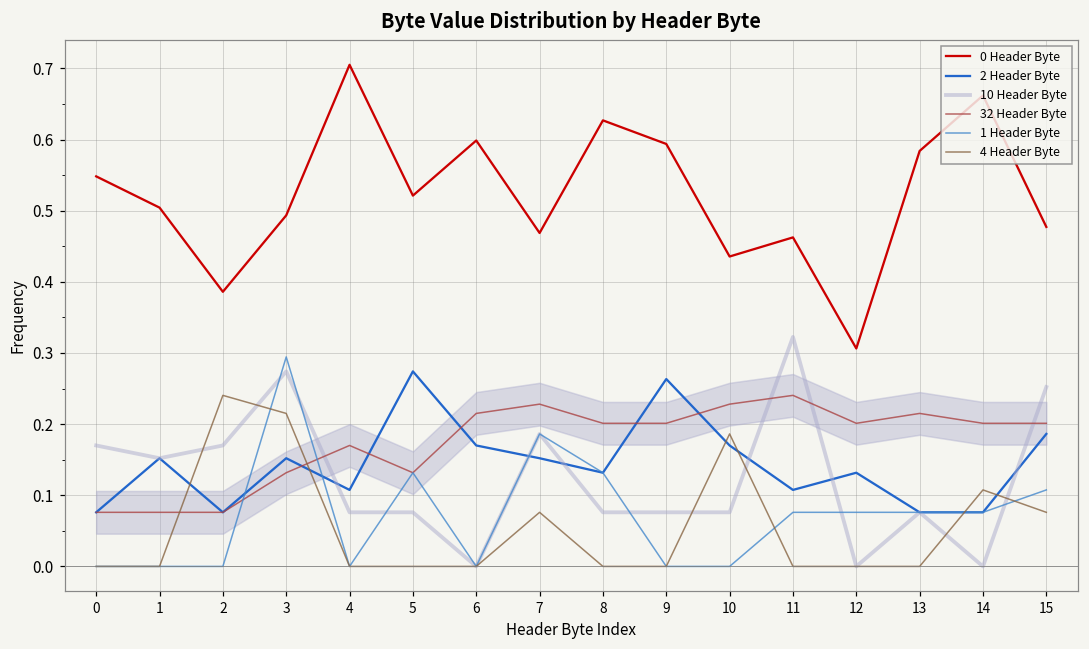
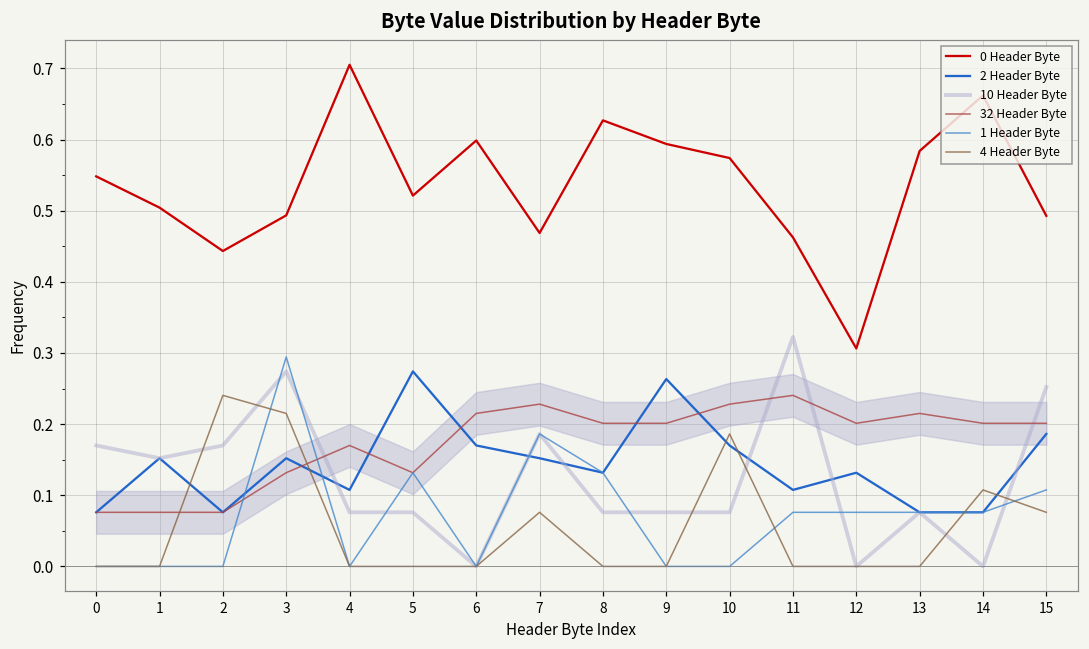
  {
    "0 Header Byte": {
      "0": 0.55,
      "1": 0.50,
-     "2": 0.39,
+     "2": 0.44,
      "3": 0.49,
      "4": 0.71,
      "5": 0.52,
      "6": 0.60,
      "7": 0.47,
      "8": 0.63,
      "9": 0.59,
-     "10": 0.44,
+     "10": 0.57,
      "11": 0.46,
      "12": 0.31,
      "13": 0.58,
-     "15": 0.48
+     "15": 0.49
    }
  }
